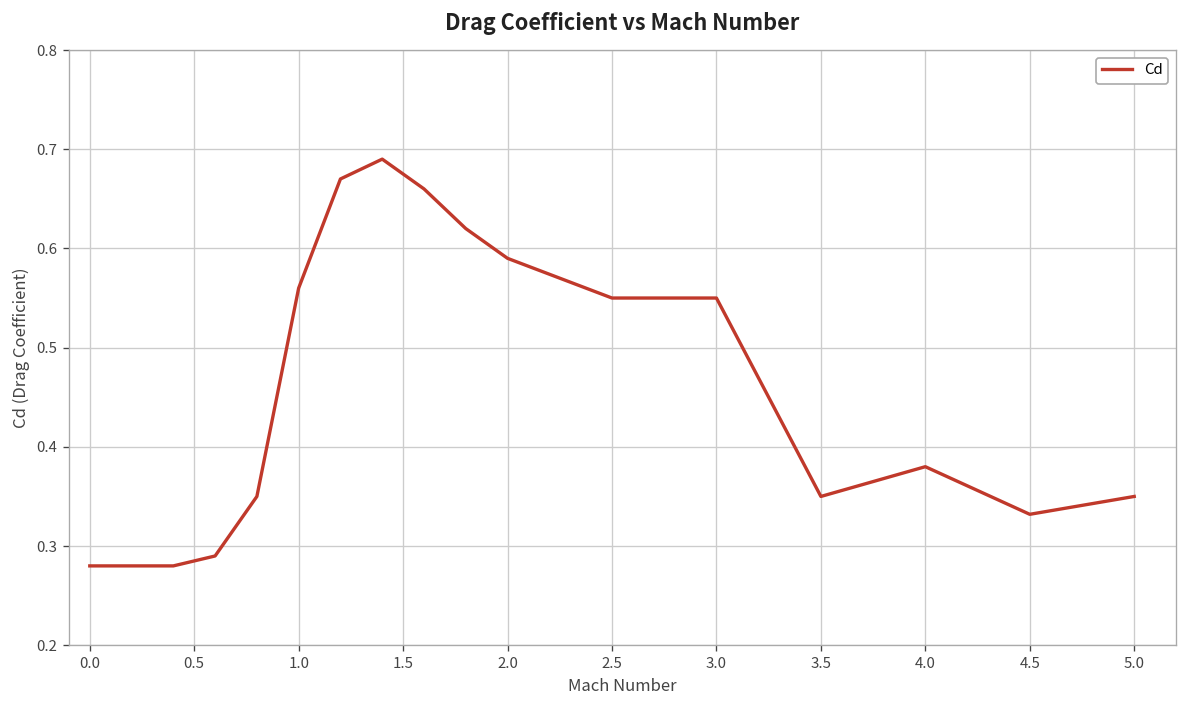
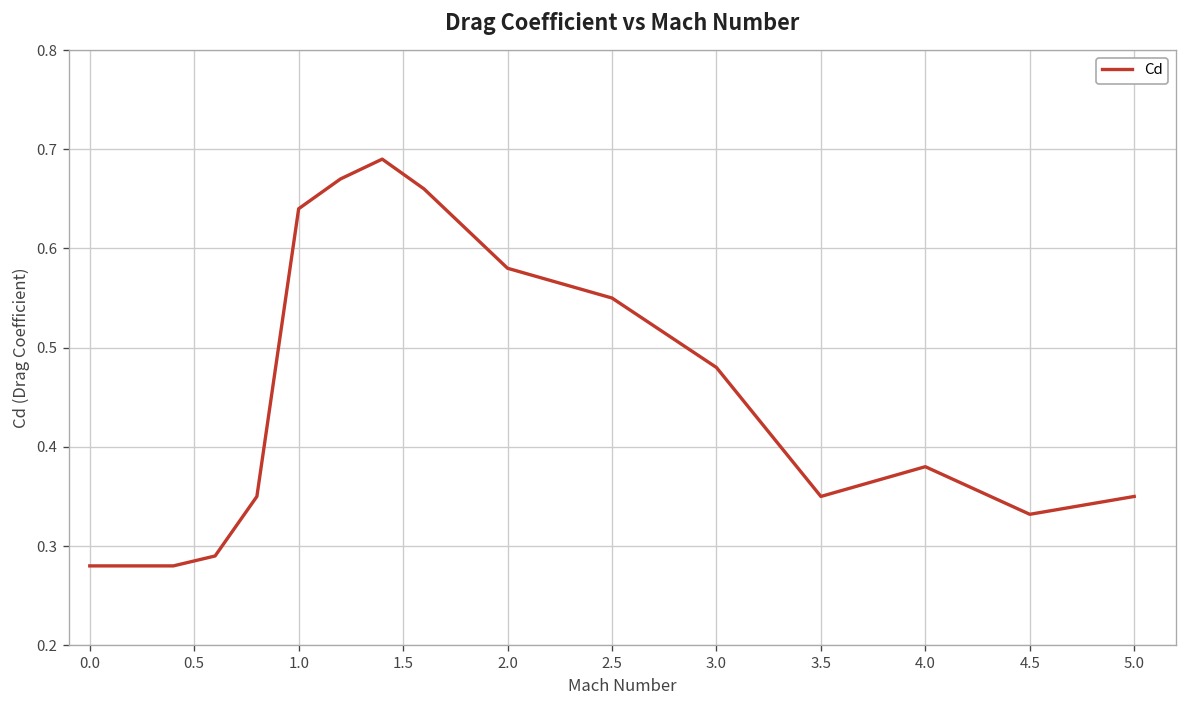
  {
    "0.0": 0.28,
-   "1.0": 0.56,
-   "2.0": 0.59,
+   "1.0": 0.64,
+   "2.0": 0.58,
    "2.5": 0.55,
-   "3.0": 0.55,
+   "3.0": 0.48,
    "3.5": 0.35,
    "4.0": 0.38,
    "4.5": 0.33,
    "5.0": 0.35
  }
